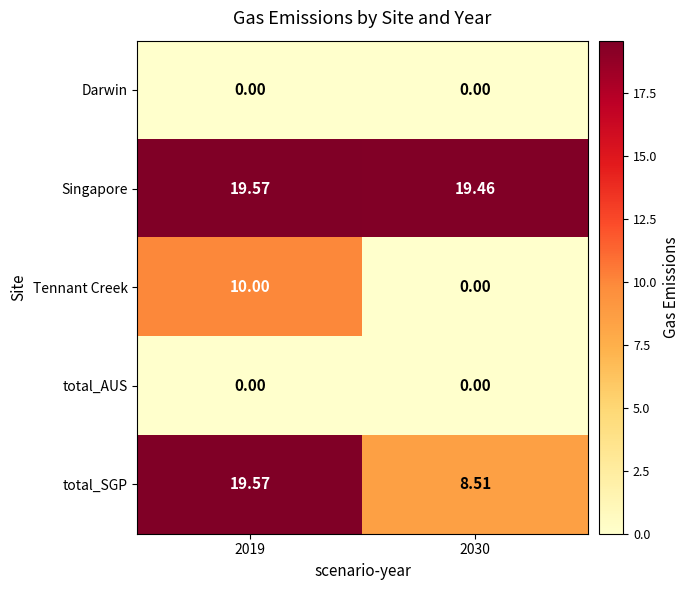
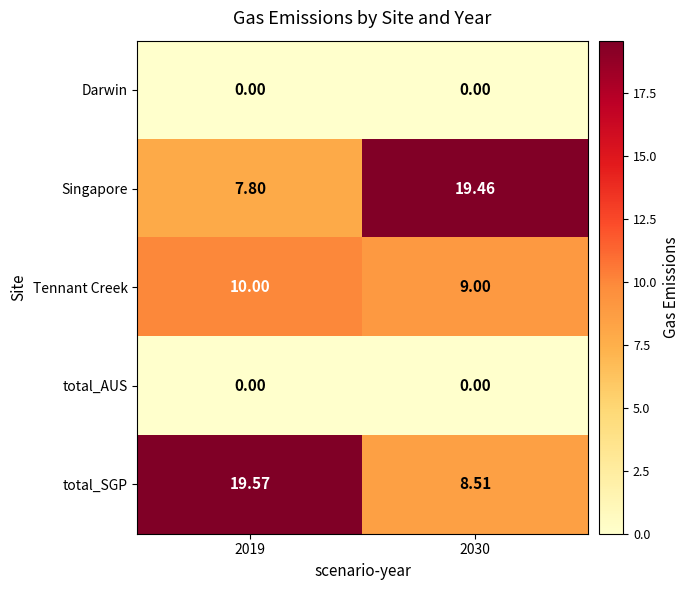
  {
    "Darwin": {
      "2019": 0.00,
      "2030": 0.00
    },
    "Singapore": {
-     "2019": 19.57,
+     "2019": 7.80,
      "2030": 19.46
    },
    "Tennant Creek": {
      "2019": 10.00,
-     "2030": 0.00
+     "2030": 9.00
    },
    "total_AUS": {
      "2019": 0.00,
      "2030": 0.00
    },
    "total_SGP": {
      "2019": 19.57,
      "2030": 8.51
    }
  }
